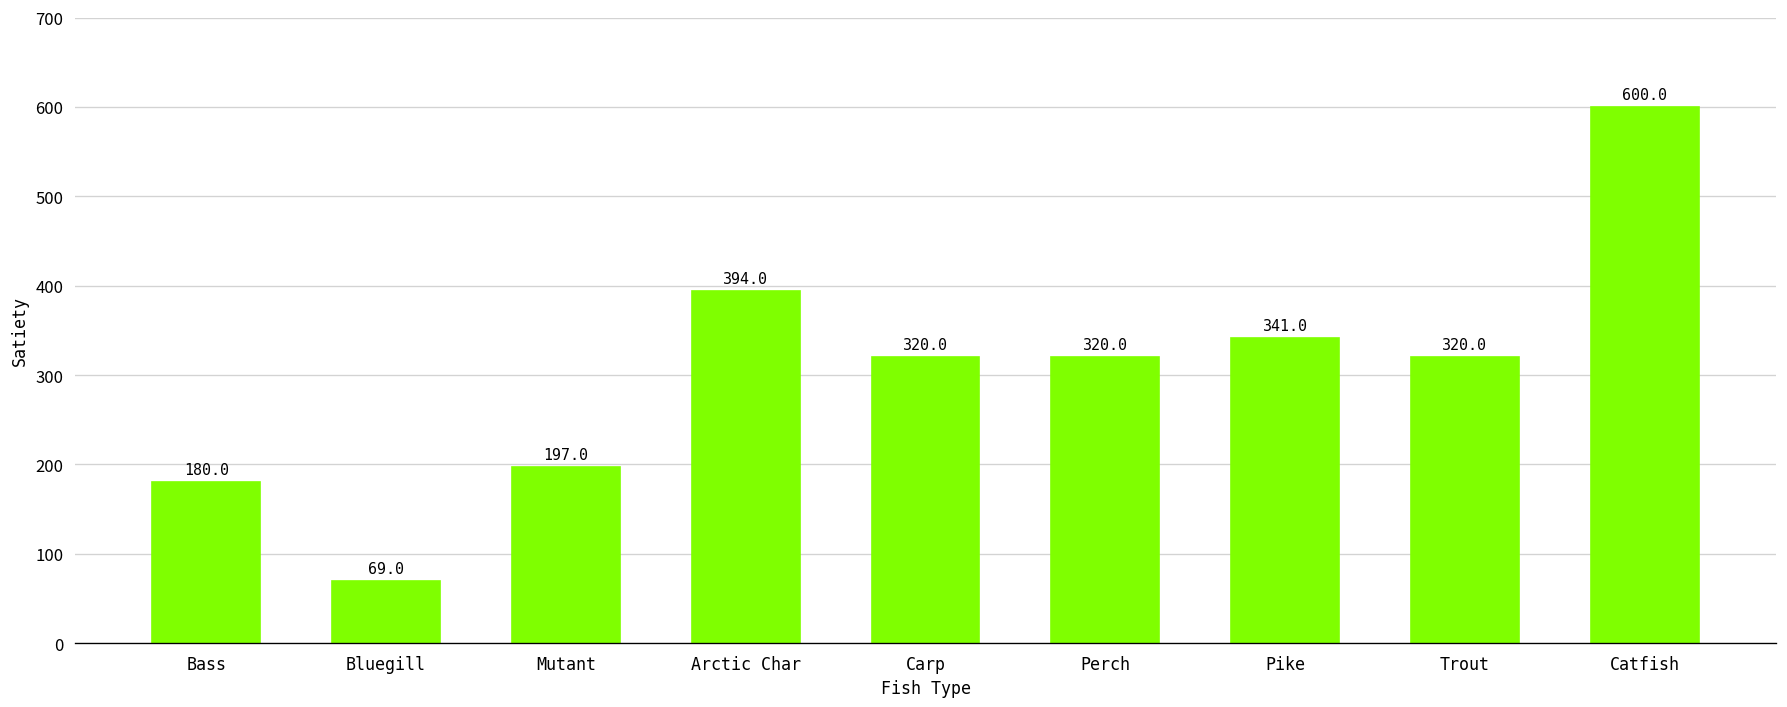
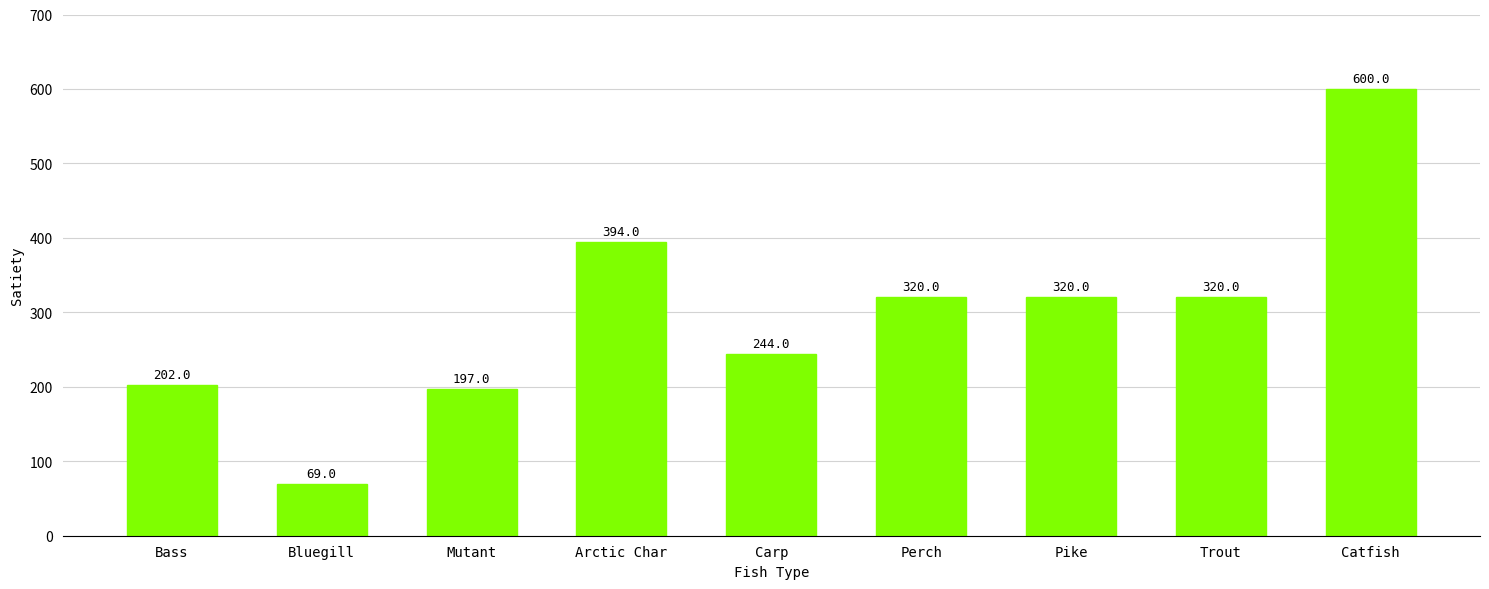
  {
-   "Bass": 180.0,
+   "Bass": 202.0,
    "Bluegill": 69.0,
    "Mutant": 197.0,
    "Arctic Char": 394.0,
-   "Carp": 320.0,
+   "Carp": 244.0,
    "Perch": 320.0,
-   "Pike": 341.0,
+   "Pike": 320.0,
    "Trout": 320.0,
    "Catfish": 600.0
  }
